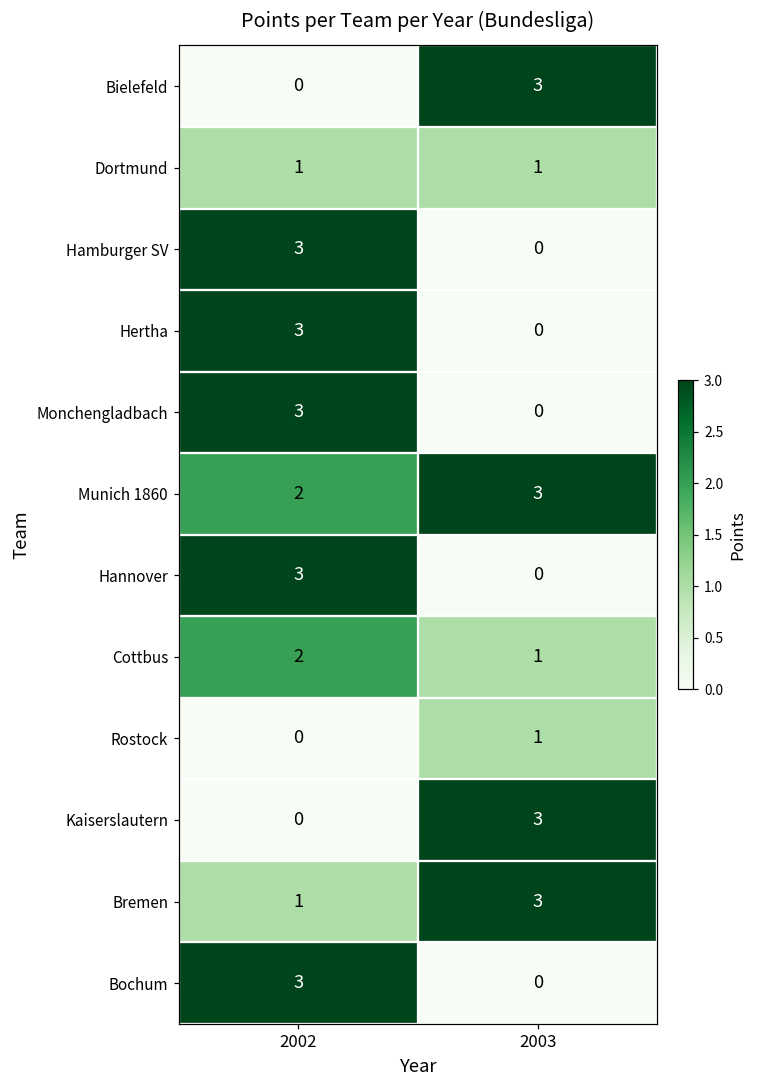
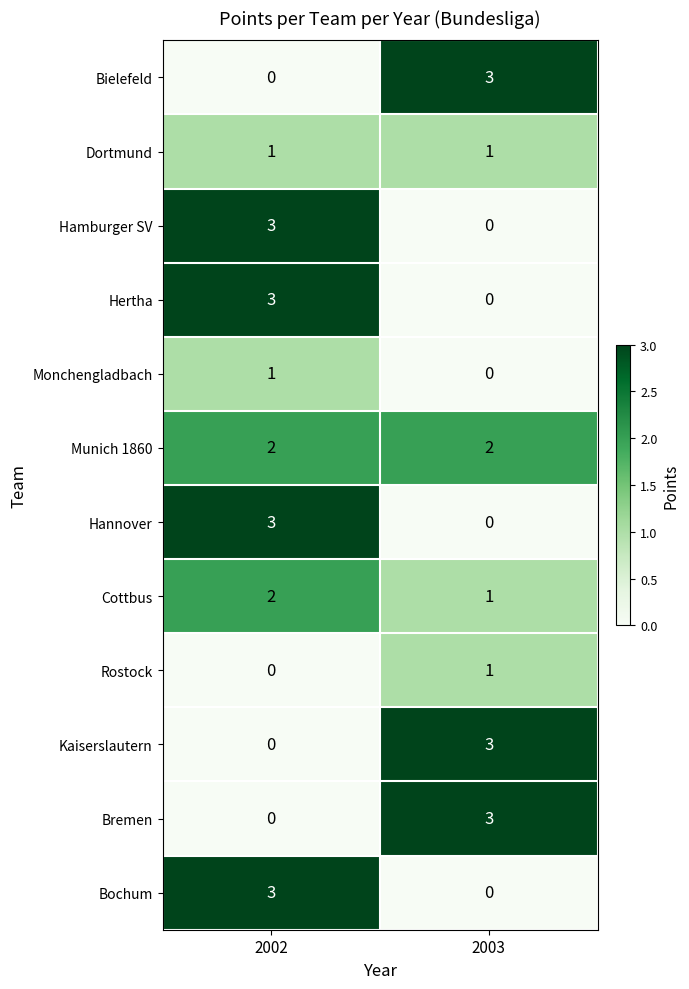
  {
    "Bielefeld": {
      "2002": 0,
      "2003": 3
    },
    "Dortmund": {
      "2002": 1,
      "2003": 1
    },
    "Hamburger SV": {
      "2002": 3,
      "2003": 0
    },
    "Hertha": {
      "2002": 3,
      "2003": 0
    },
    "Monchengladbach": {
-     "2002": 3,
+     "2002": 1,
      "2003": 0
    },
    "Munich 1860": {
      "2002": 2,
-     "2003": 3
+     "2003": 2
    },
    "Hannover": {
      "2002": 3,
      "2003": 0
    },
    "Cottbus": {
      "2002": 2,
      "2003": 1
    },
    "Rostock": {
      "2002": 0,
      "2003": 1
    },
    "Kaiserslautern": {
      "2002": 0,
      "2003": 3
    },
    "Bremen": {
-     "2002": 1,
+     "2002": 0,
      "2003": 3
    },
    "Bochum": {
      "2002": 3,
      "2003": 0
    }
  }
